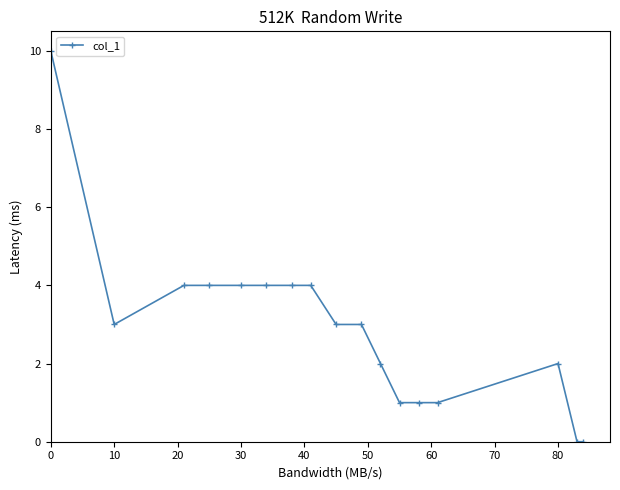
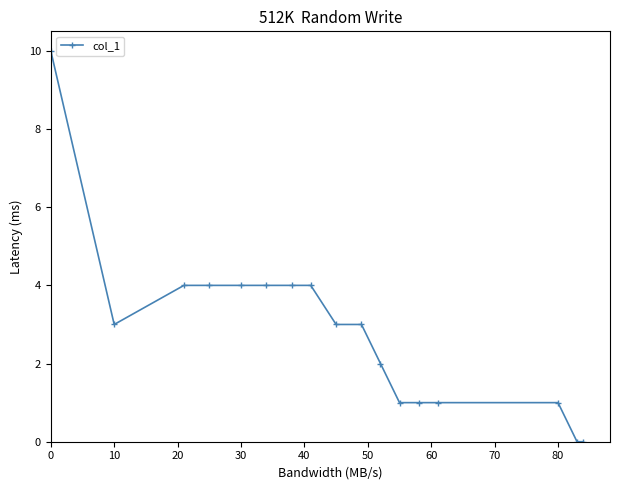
  {
    "0": 10,
    "10": 3,
    "30": 4,
-   "80": 2
+   "80": 1
  }
